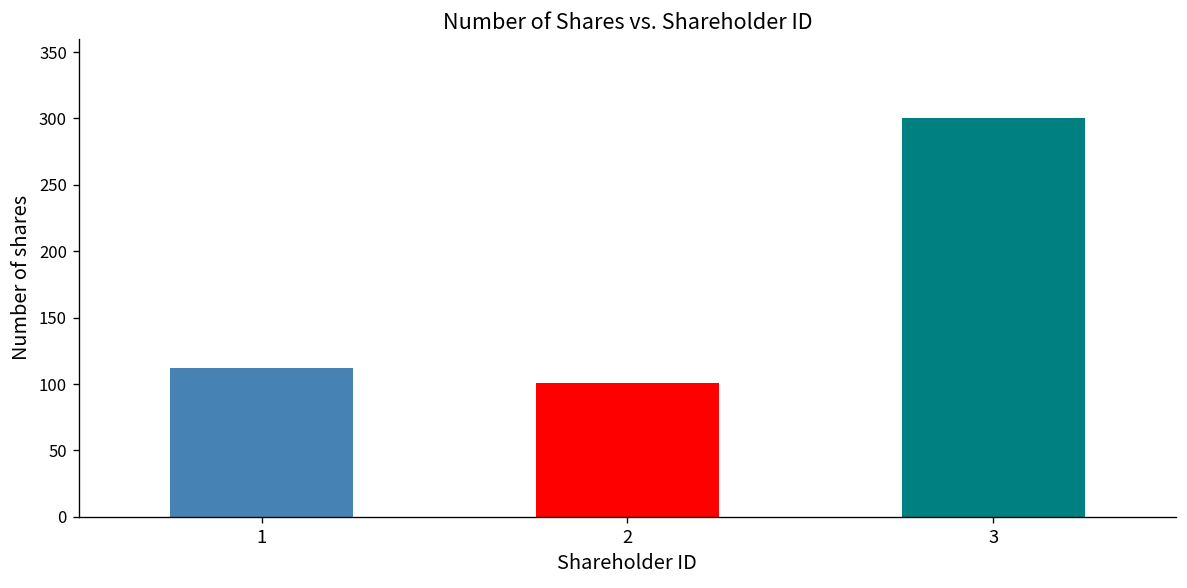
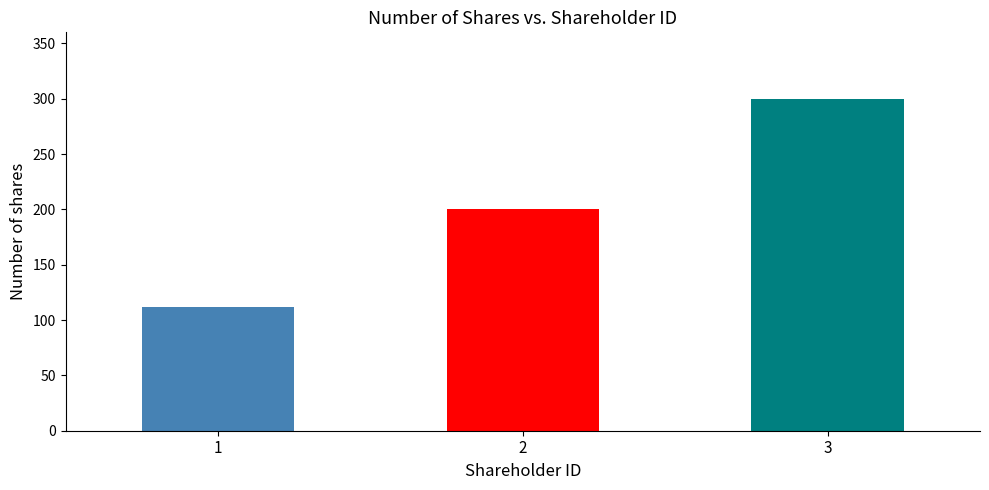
  {
    "1": 112,
-   "2": 101,
+   "2": 200,
    "3": 300
  }
